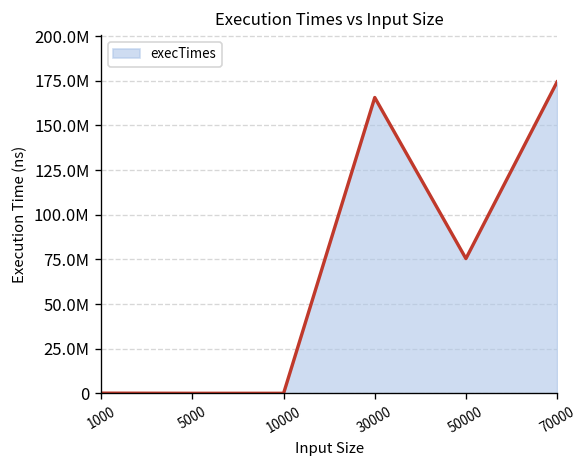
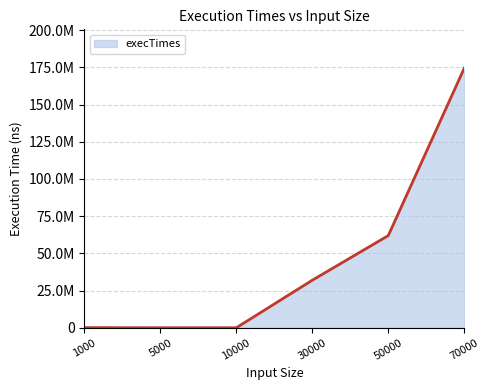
  {
    "1000": 0,
    "5000": 0,
    "10000": 0,
-   "30000": 166000000,
-   "50000": 75000000,
+   "30000": 32000000,
+   "50000": 62000000,
    "70000": 174000000
  }
